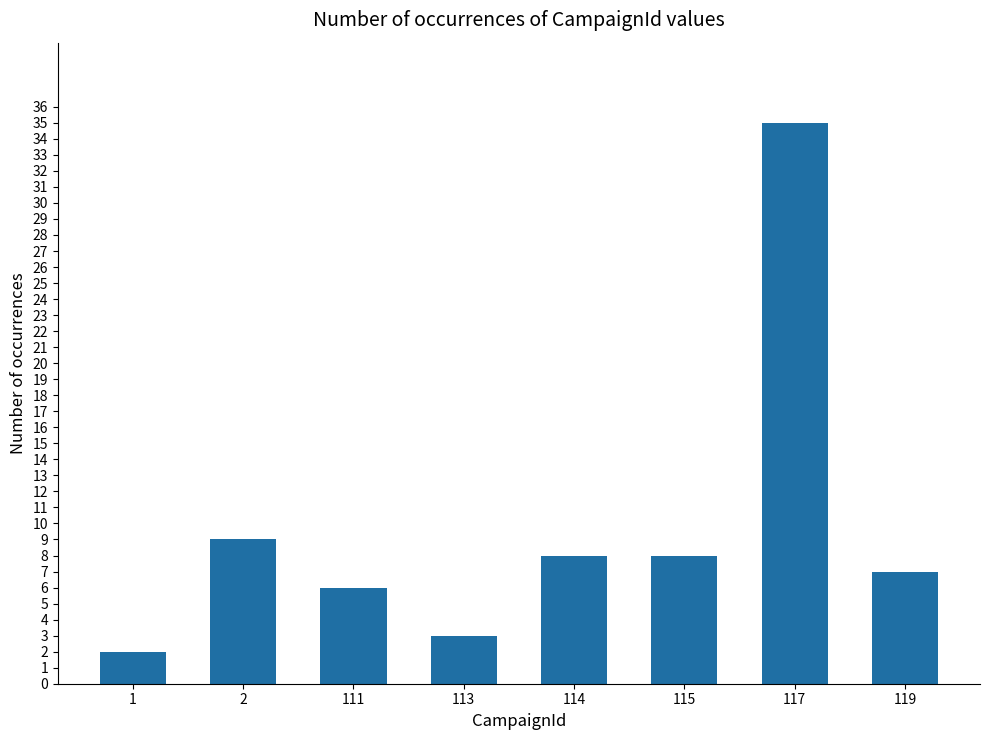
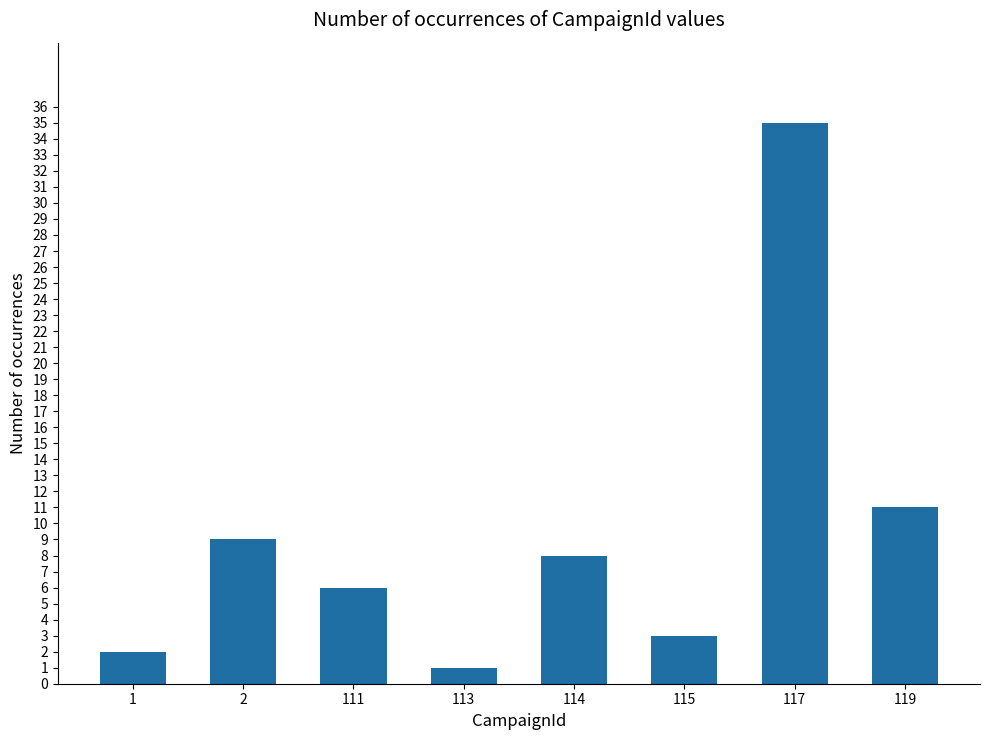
  {
    "1": 2,
    "2": 9,
    "111": 6,
-   "113": 3,
+   "113": 1,
    "114": 8,
-   "115": 8,
+   "115": 3,
    "117": 35,
-   "119": 7
+   "119": 11
  }
